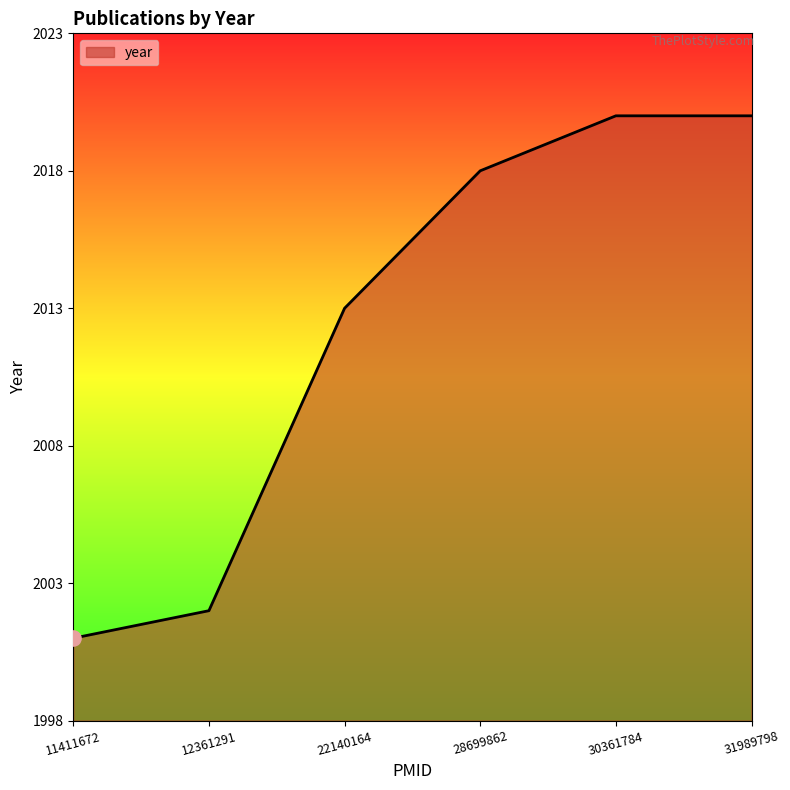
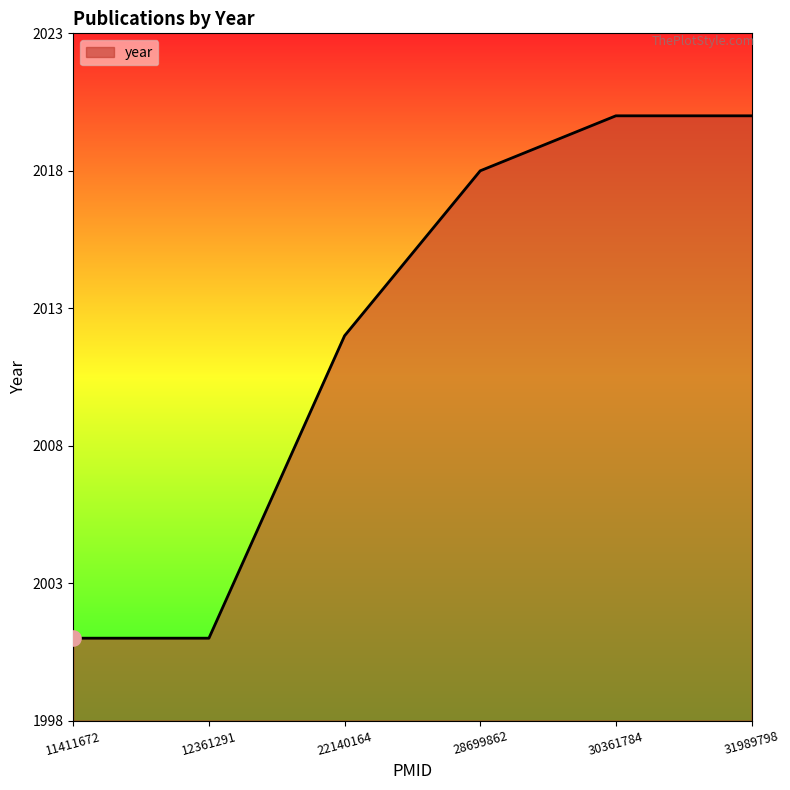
  {
    "year": {
-     "12361291": 2002,
-     "22140164": 2013,
+     "12361291": 2001,
+     "22140164": 2012,
      "28699862": 2018,
      "30361784": 2020,
      "31989798": 2020
    }
  }
